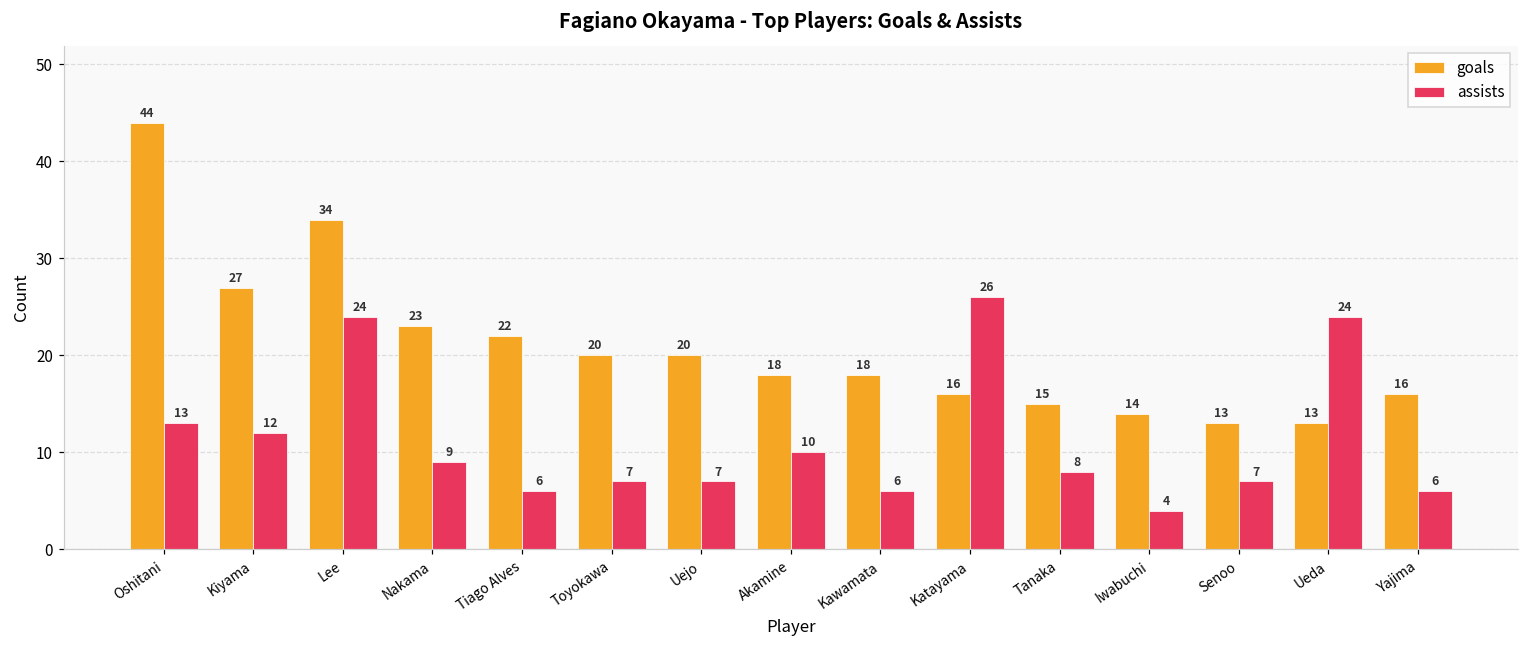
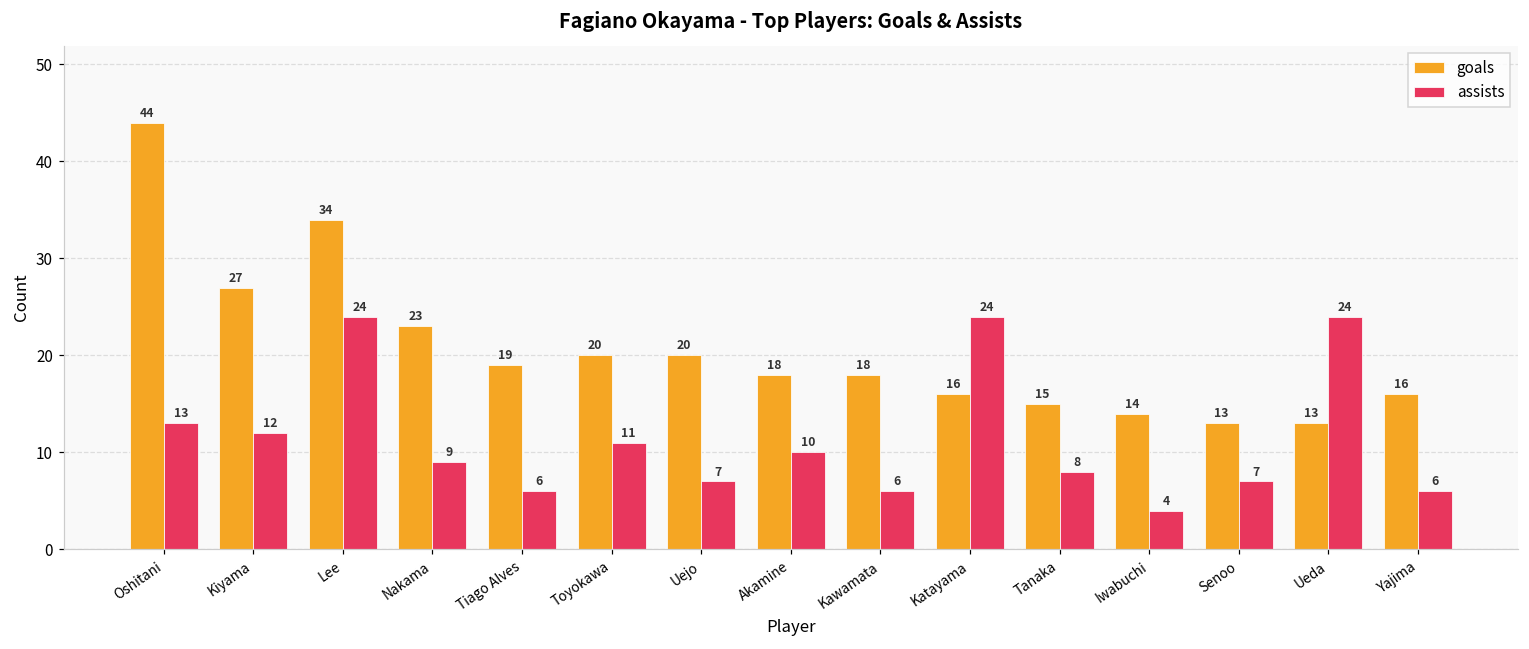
  {
    "goals": {
      "Oshitani": 44,
      "Kiyama": 27,
      "Lee": 34,
      "Nakama": 23,
-     "Tiago Alves": 22,
+     "Tiago Alves": 19,
      "Toyokawa": 20,
      "Uejo": 20,
      "Akamine": 18,
      "Kawamata": 18,
      "Katayama": 16,
      "Tanaka": 15,
      "Iwabuchi": 14,
      "Senoo": 13,
      "Ueda": 13,
      "Yajima": 16
    },
    "assists": {
      "Oshitani": 13,
      "Kiyama": 12,
      "Lee": 24,
      "Nakama": 9,
      "Tiago Alves": 6,
-     "Toyokawa": 7,
+     "Toyokawa": 11,
      "Uejo": 7,
      "Akamine": 10,
      "Kawamata": 6,
-     "Katayama": 26,
+     "Katayama": 24,
      "Tanaka": 8,
      "Iwabuchi": 4,
      "Senoo": 7,
      "Ueda": 24,
      "Yajima": 6
    }
  }
